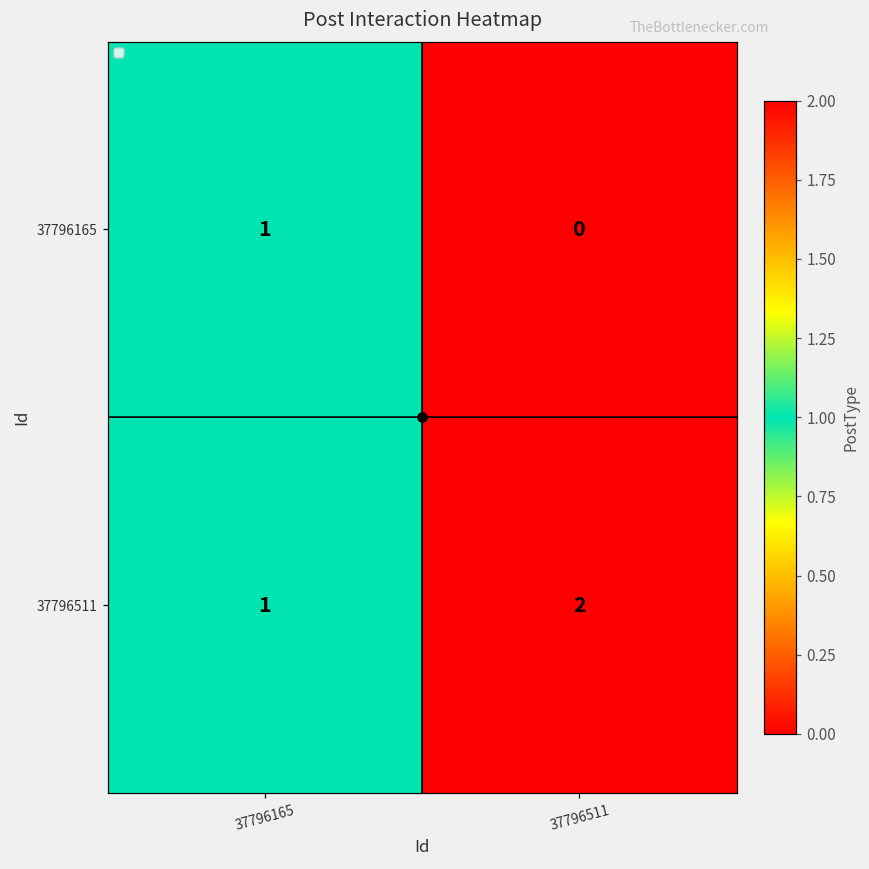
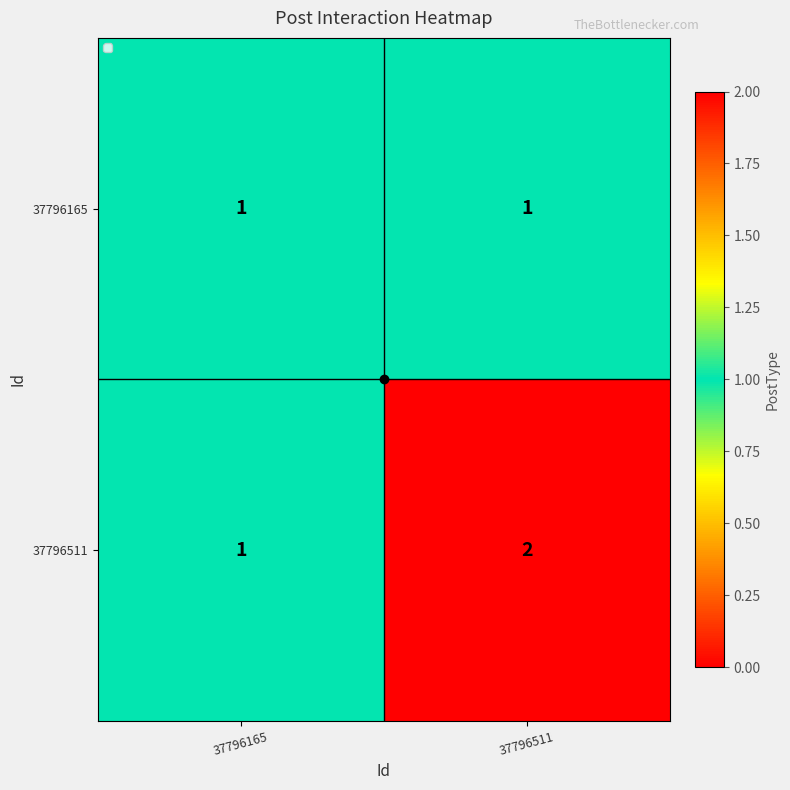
  {
    "37796165": {
      "37796165": 1,
-     "37796511": 0
+     "37796511": 1
    },
    "37796511": {
      "37796165": 1,
      "37796511": 2
    }
  }
